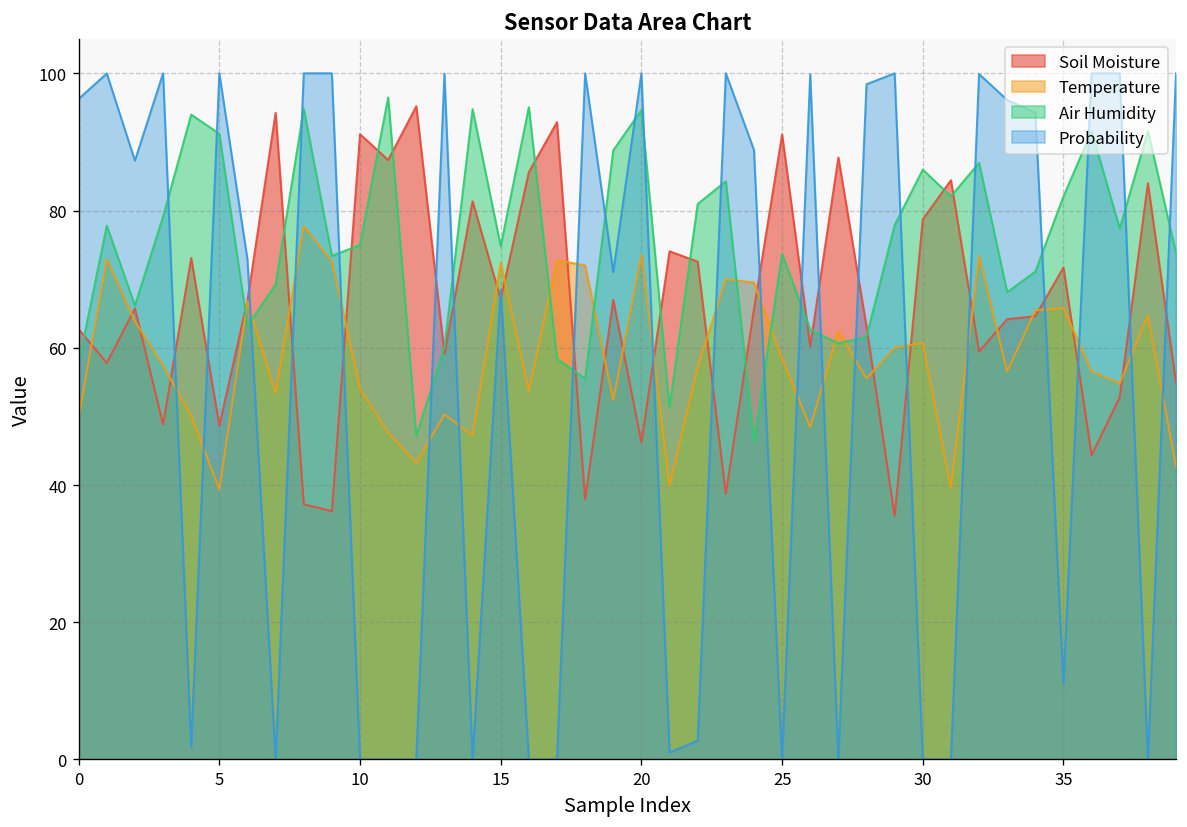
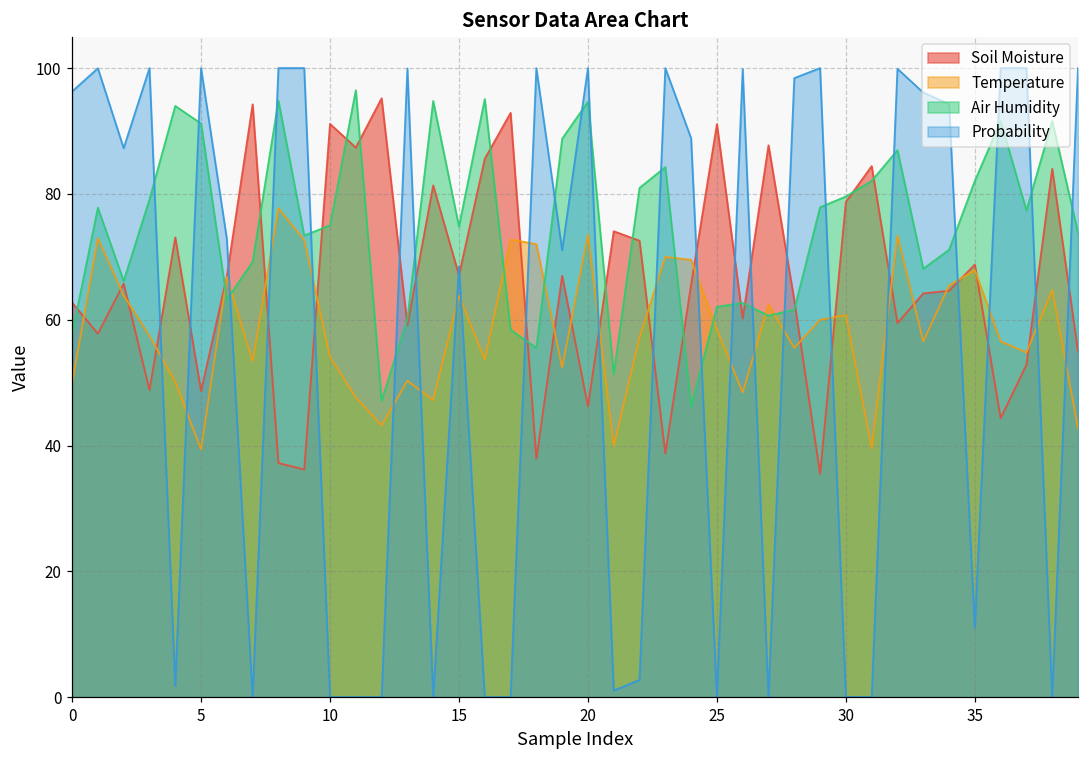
  {
    "Soil Moisture": {
      "0": 63,
      "5": 49,
      "10": 91,
      "15": 67,
      "20": 46,
      "25": 91,
      "30": 79,
-     "35": 72
+     "35": 69
    },
    "Temperature": {
      "0": 50,
      "5": 39,
      "10": 54,
-     "15": 72,
+     "15": 64,
      "20": 74,
      "25": 58,
      "30": 61,
-     "35": 66
+     "35": 68
    },
    "Air Humidity": {
      "0": 58,
      "5": 91,
      "10": 75,
      "15": 75,
      "20": 95,
-     "25": 74,
-     "30": 86,
+     "25": 62,
+     "30": 80,
      "35": 82
    },
    "Probability": {
      "0": 96,
      "5": 100,
      "10": 0,
      "15": 68,
      "20": 100,
      "25": 0,
      "30": 0,
      "35": 11
    }
  }
